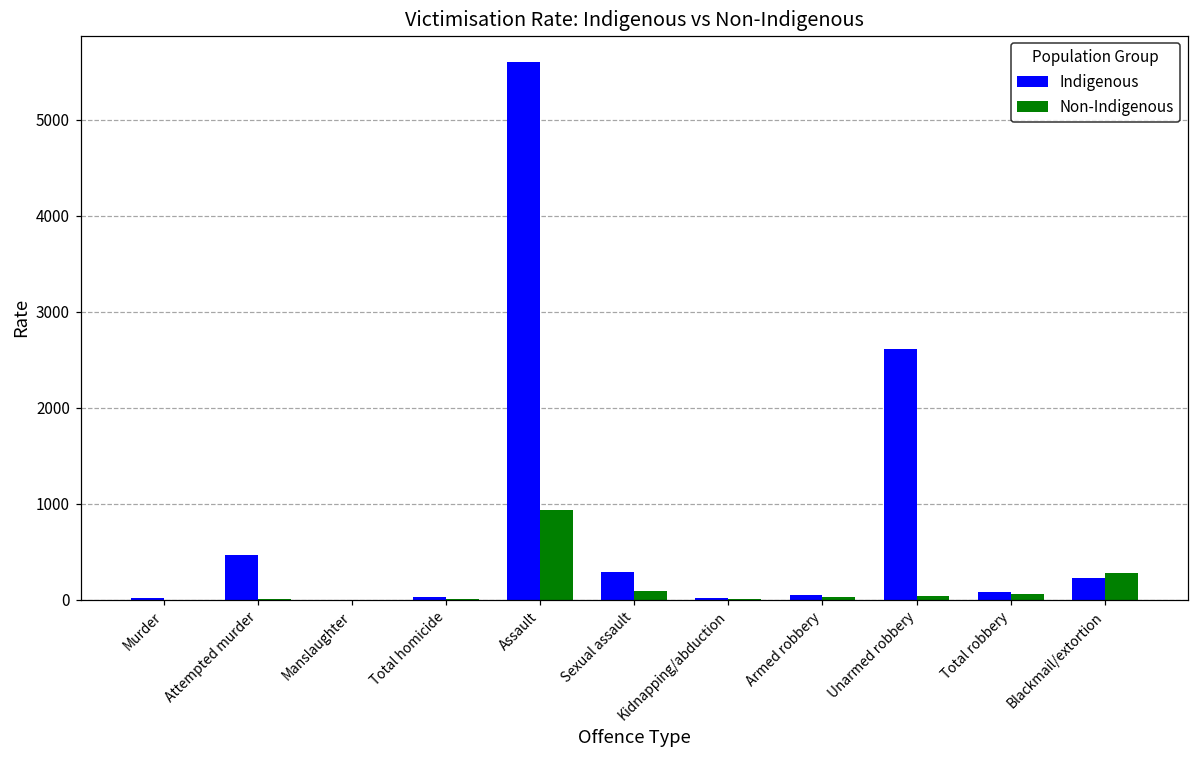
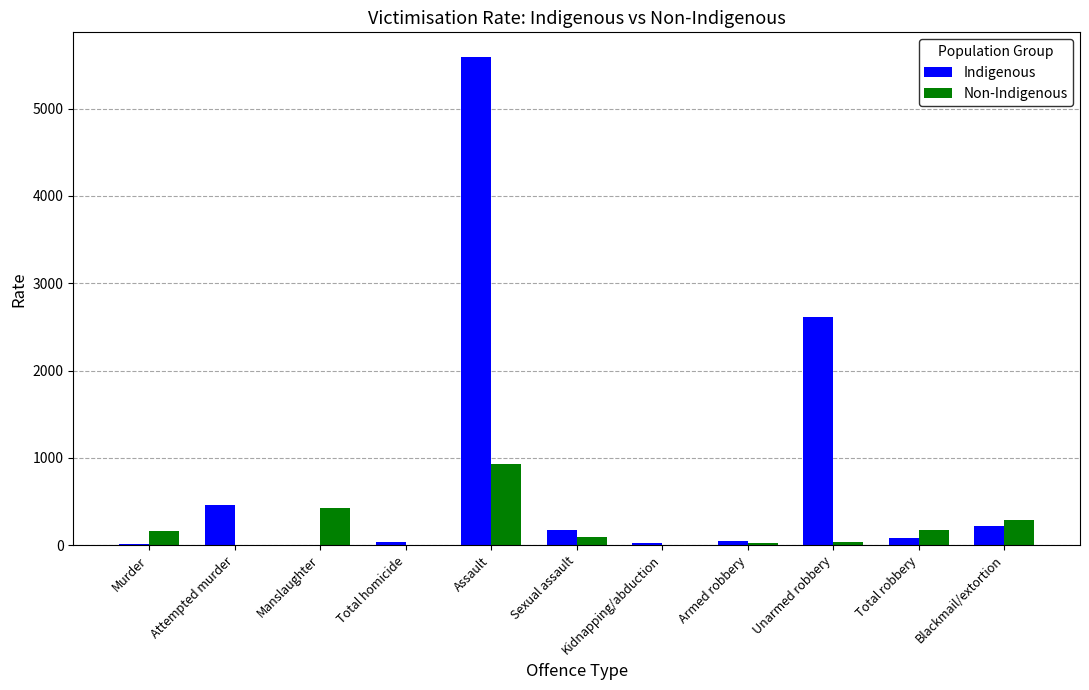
  {
    "Indigenous": {
      "Attempted murder": 500,
      "Manslaughter": 0,
      "Total homicide": 0,
      "Assault": 5600,
-     "Sexual assault": 300,
+     "Sexual assault": 200,
      "Armed robbery": 0,
      "Unarmed robbery": 2600,
      "Total robbery": 100,
      "Blackmail/extortion": 200
    },
    "Non-Indigenous": {
-     "Murder": 0,
-     "Manslaughter": 0,
+     "Murder": 200,
+     "Manslaughter": 400,
      "Assault": 900,
      "Sexual assault": 100,
      "Unarmed robbery": 0,
-     "Total robbery": 100,
+     "Total robbery": 200,
      "Blackmail/extortion": 300
    }
  }
